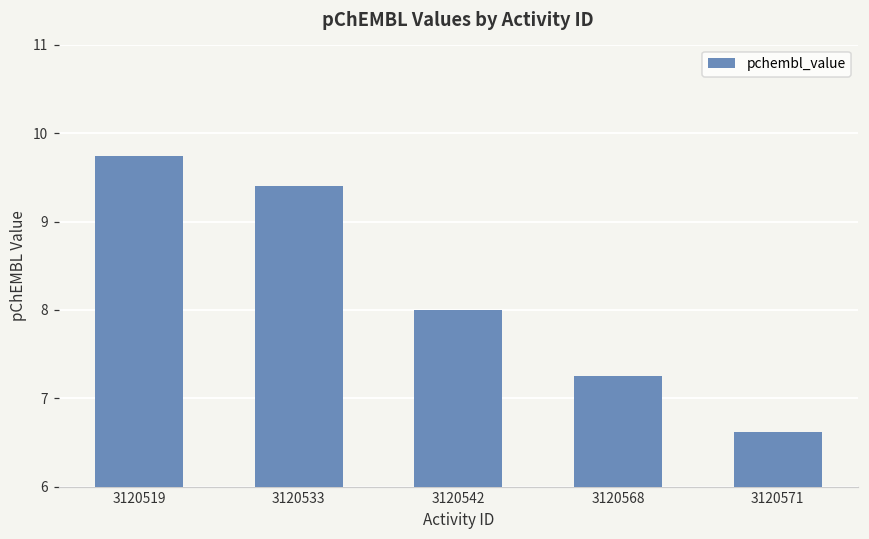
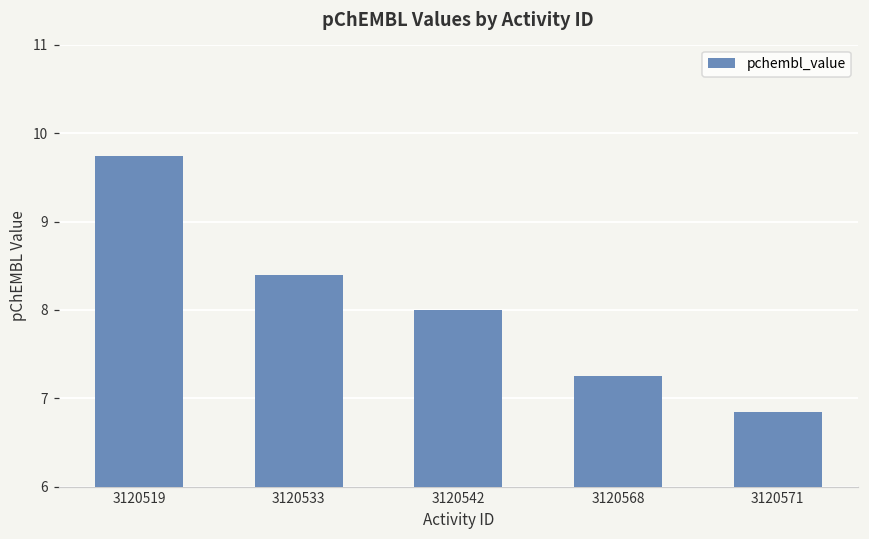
  {
    "3120519": 9.7,
-   "3120533": 9.4,
+   "3120533": 8.4,
    "3120542": 8.0,
    "3120568": 7.3,
-   "3120571": 6.6
+   "3120571": 6.9
  }
